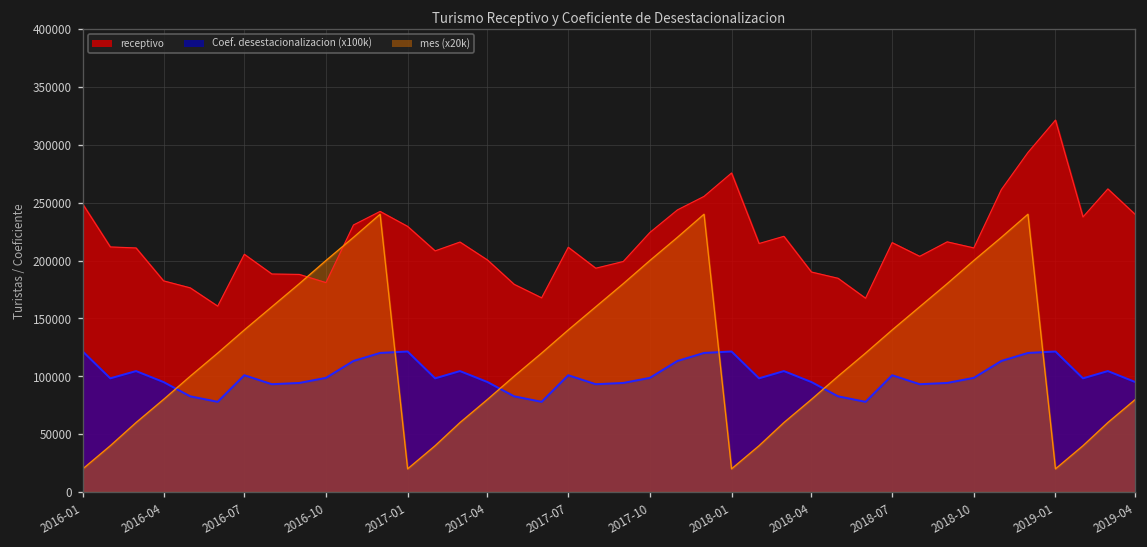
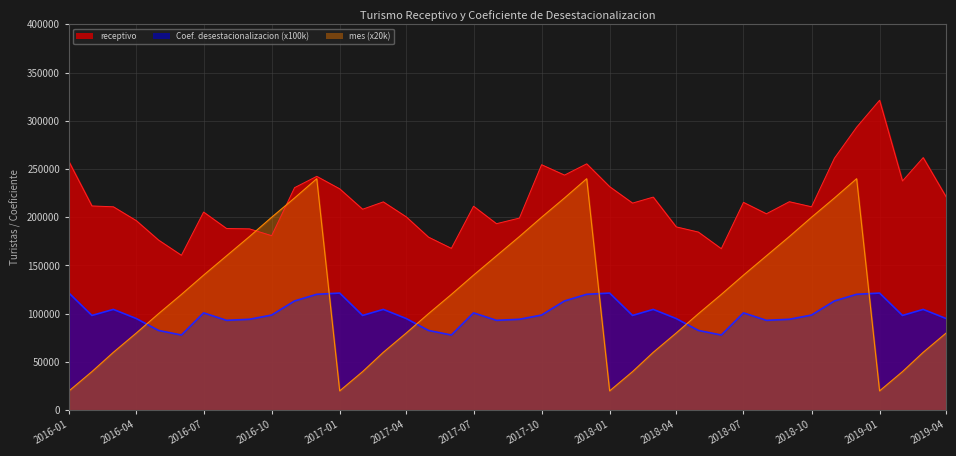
  {
    "receptivo": {
-     "2016-01": 250000,
-     "2016-04": 180000,
+     "2016-01": 260000,
+     "2016-04": 200000,
      "2016-07": 210000,
      "2016-10": 180000,
      "2017-01": 230000,
      "2017-04": 200000,
      "2017-07": 210000,
-     "2017-10": 220000,
-     "2018-01": 280000,
+     "2017-10": 250000,
+     "2018-01": 230000,
      "2018-04": 190000,
      "2018-07": 220000,
      "2018-10": 210000,
      "2019-01": 320000,
-     "2019-04": 240000
+     "2019-04": 220000
    }
  }
